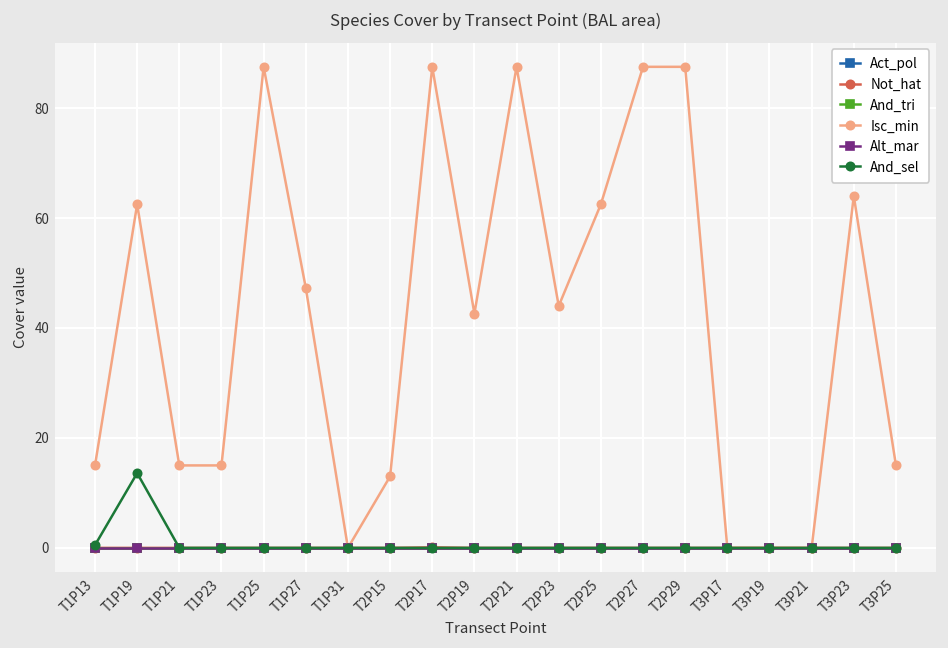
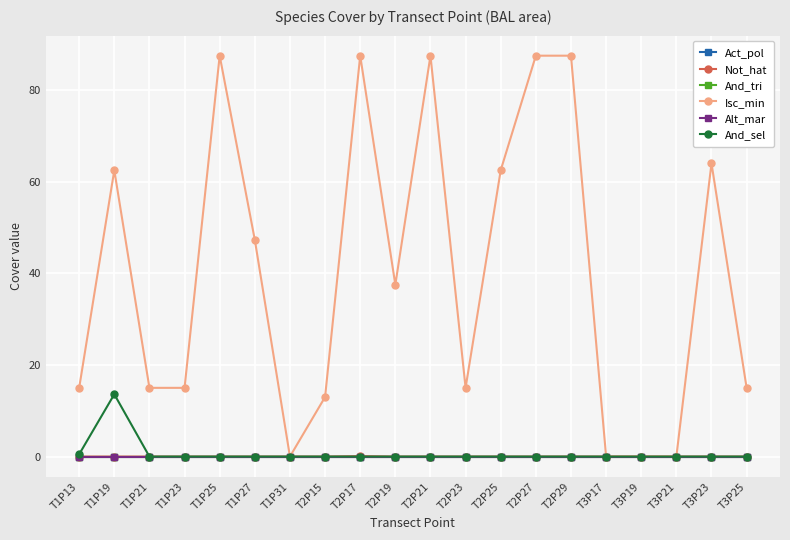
  {
    "Isc_min": {
      "T1P13": 15,
      "T1P19": 63,
      "T1P21": 15,
      "T1P23": 15,
      "T1P25": 88,
      "T1P27": 47,
      "T2P15": 13,
      "T2P17": 88,
-     "T2P19": 43,
+     "T2P19": 38,
      "T2P21": 88,
-     "T2P23": 44,
+     "T2P23": 15,
      "T2P25": 63,
      "T2P27": 88,
      "T2P29": 88,
      "T3P23": 64,
      "T3P25": 15
    },
    "And_sel": {
      "T1P19": 14
    }
  }
